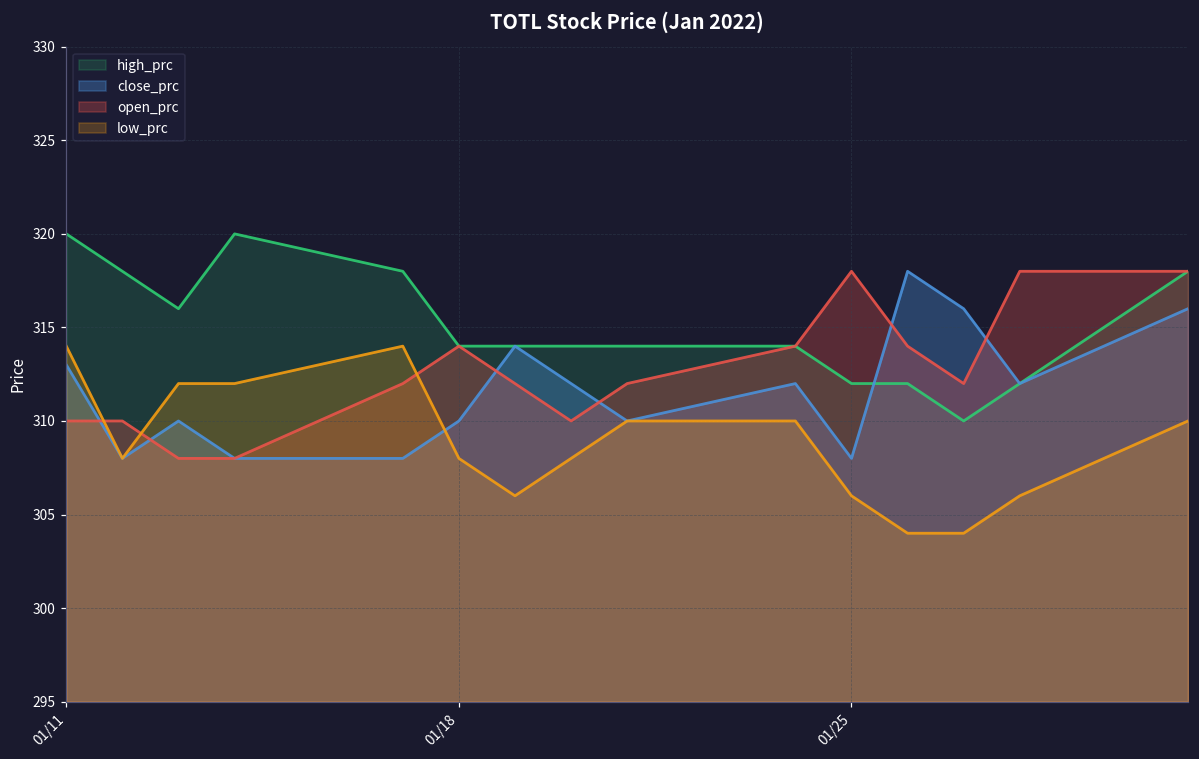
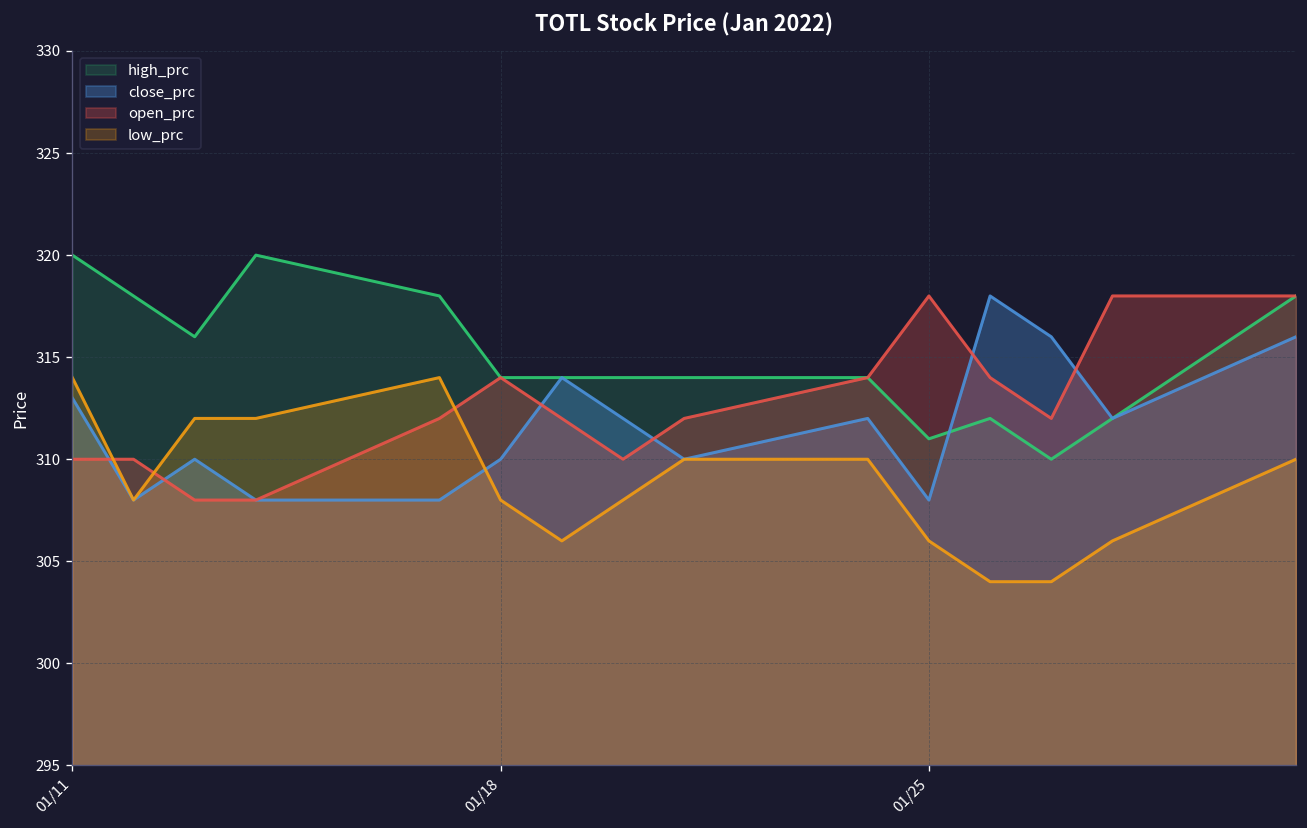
  {
    "high_prc": {
      "01/11": 320,
-     "01/25": 312
+     "01/25": 311
    },
    "close_prc": {
      "01/11": 313,
      "01/18": 310,
      "01/25": 308
    }
  }
